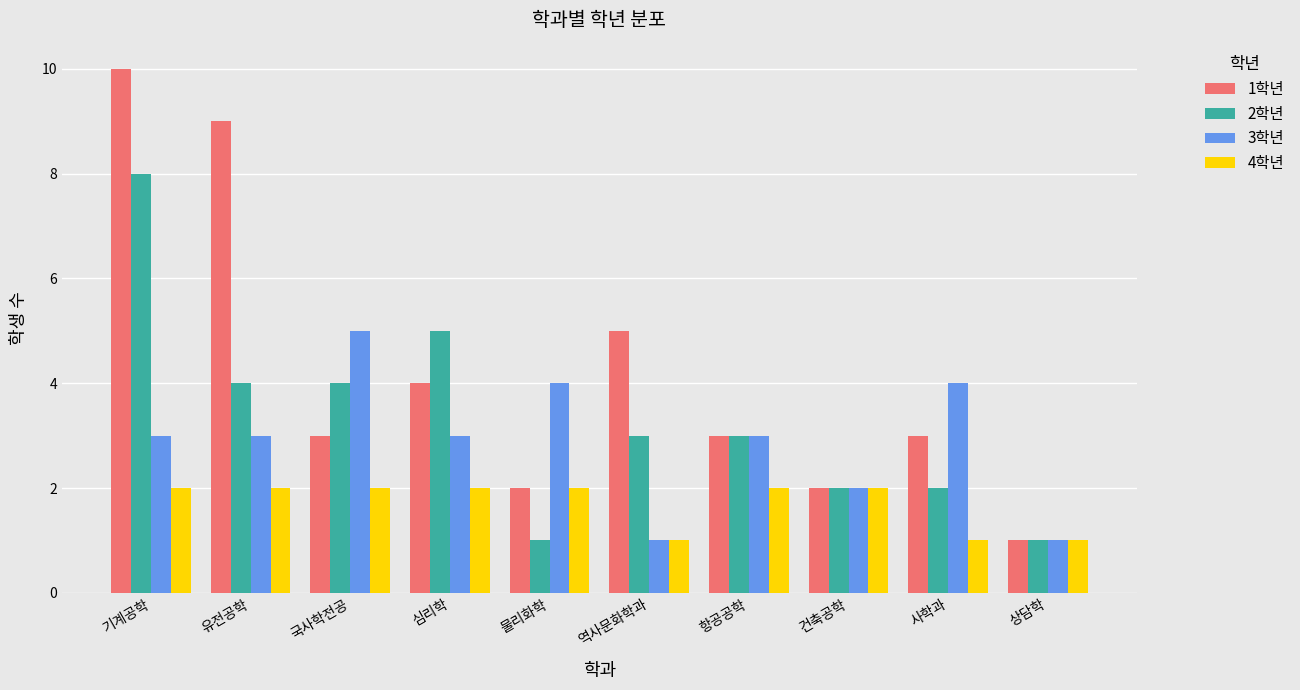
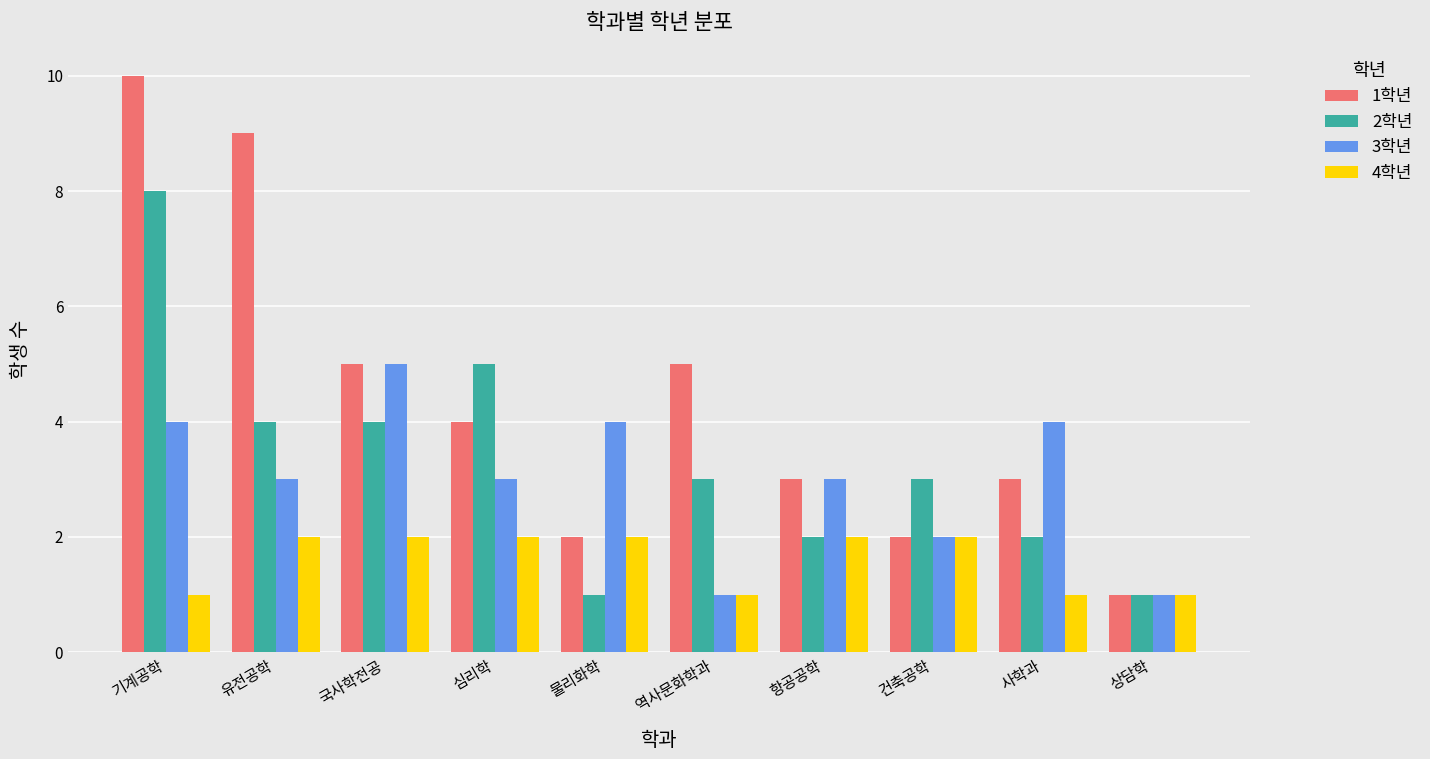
  {
    "1학년": {
      "기계공학": 10,
      "유전공학": 9,
-     "국사학전공": 3,
+     "국사학전공": 5,
      "심리학": 4,
      "물리화학": 2,
      "역사문화학과": 5,
      "항공공학": 3,
      "건축공학": 2,
      "사학과": 3,
      "상담학": 1
    },
    "2학년": {
      "기계공학": 8,
      "유전공학": 4,
      "국사학전공": 4,
      "심리학": 5,
      "물리화학": 1,
      "역사문화학과": 3,
-     "항공공학": 3,
-     "건축공학": 2,
+     "항공공학": 2,
+     "건축공학": 3,
      "사학과": 2,
      "상담학": 1
    },
    "3학년": {
-     "기계공학": 3,
+     "기계공학": 4,
      "유전공학": 3,
      "국사학전공": 5,
      "심리학": 3,
      "물리화학": 4,
      "역사문화학과": 1,
      "항공공학": 3,
      "건축공학": 2,
      "사학과": 4,
      "상담학": 1
    },
    "4학년": {
-     "기계공학": 2,
+     "기계공학": 1,
      "유전공학": 2,
      "국사학전공": 2,
      "심리학": 2,
      "물리화학": 2,
      "역사문화학과": 1,
      "항공공학": 2,
      "건축공학": 2,
      "사학과": 1,
      "상담학": 1
    }
  }
